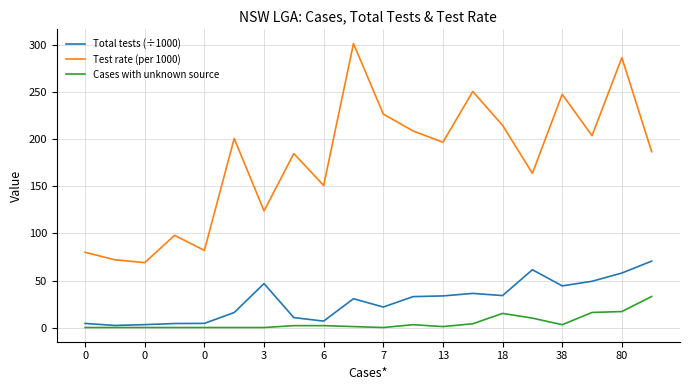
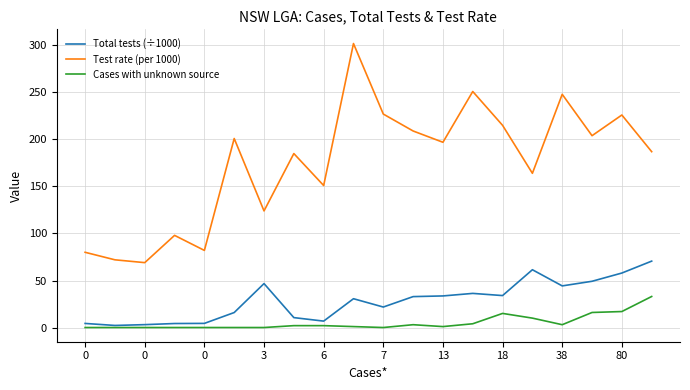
  {
    "Total tests (÷1000)": {
      "3": 50,
      "6": 10,
      "7": 20,
      "13": 30,
      "18": 30,
      "38": 40,
      "80": 60
    },
    "Test rate (per 1000)": {
      "3": 120,
      "6": 150,
      "7": 230,
      "13": 200,
      "18": 220,
      "38": 250,
-     "80": 290
+     "80": 230
    },
    "Cases with unknown source": {
      "3": 0,
      "6": 0,
      "7": 0,
      "13": 0,
      "18": 20,
      "38": 0,
      "80": 20
    }
  }
